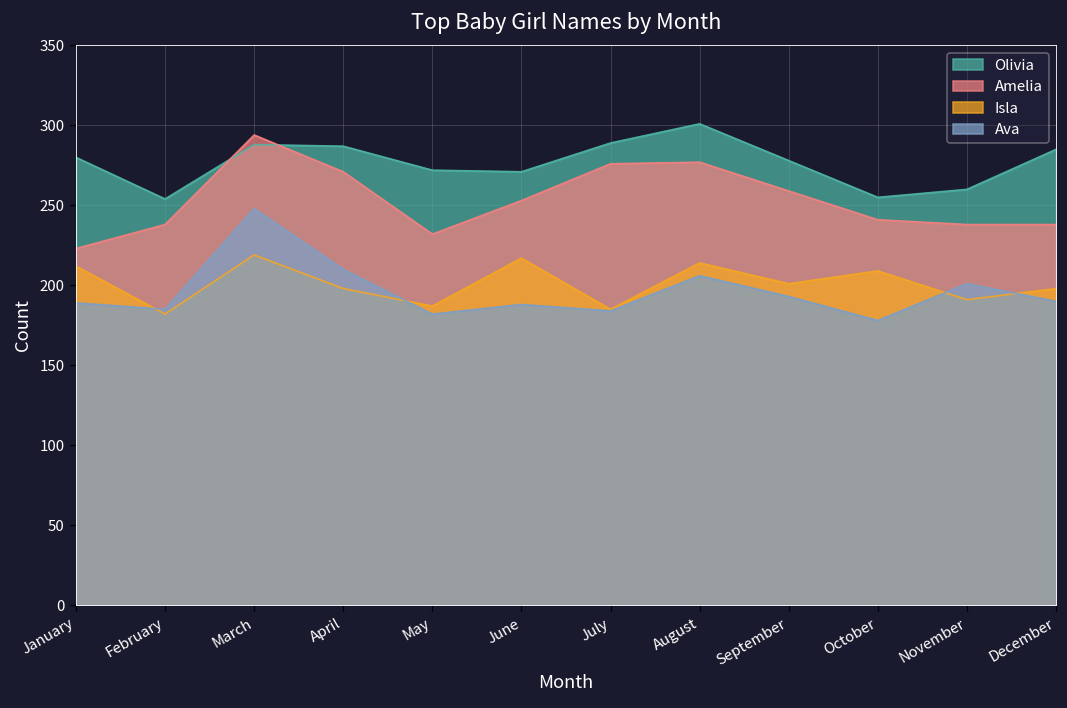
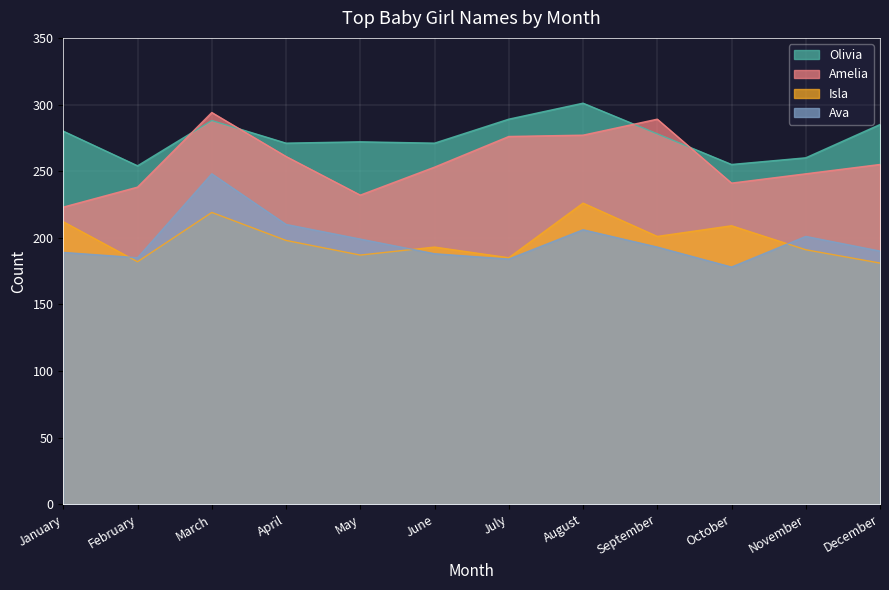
  {
    "Olivia": {
      "January": 280,
      "February": 254,
      "March": 288,
-     "April": 287,
+     "April": 271,
      "May": 272,
      "June": 271,
      "July": 289,
      "August": 301,
      "September": 278,
      "October": 255,
      "November": 260,
      "December": 285
    },
    "Amelia": {
      "January": 223,
      "February": 238,
      "March": 294,
-     "April": 271,
+     "April": 261,
      "May": 232,
      "June": 253,
      "July": 276,
      "August": 277,
-     "September": 259,
+     "September": 289,
      "October": 241,
-     "November": 238,
-     "December": 238
+     "November": 248,
+     "December": 255
    },
    "Isla": {
      "January": 212,
      "February": 182,
      "March": 219,
      "April": 198,
      "May": 187,
-     "June": 217,
-     "August": 214,
+     "June": 193,
+     "August": 226,
      "September": 201,
      "October": 209,
      "November": 191,
-     "December": 198
+     "December": 181
    },
    "Ava": {
      "January": 189,
      "February": 185,
      "March": 248,
      "April": 210,
-     "May": 182,
+     "May": 199,
      "June": 188,
      "August": 206,
      "September": 193,
      "October": 178,
      "November": 201,
      "December": 190
    }
  }
